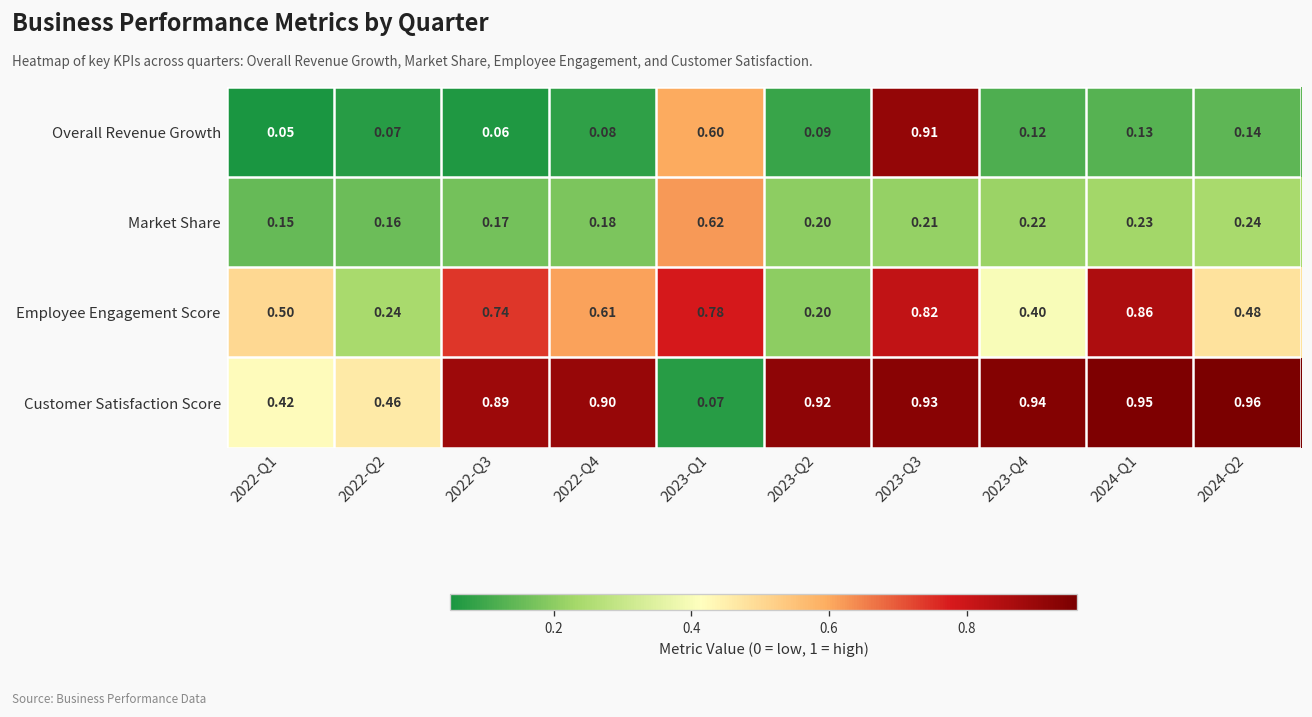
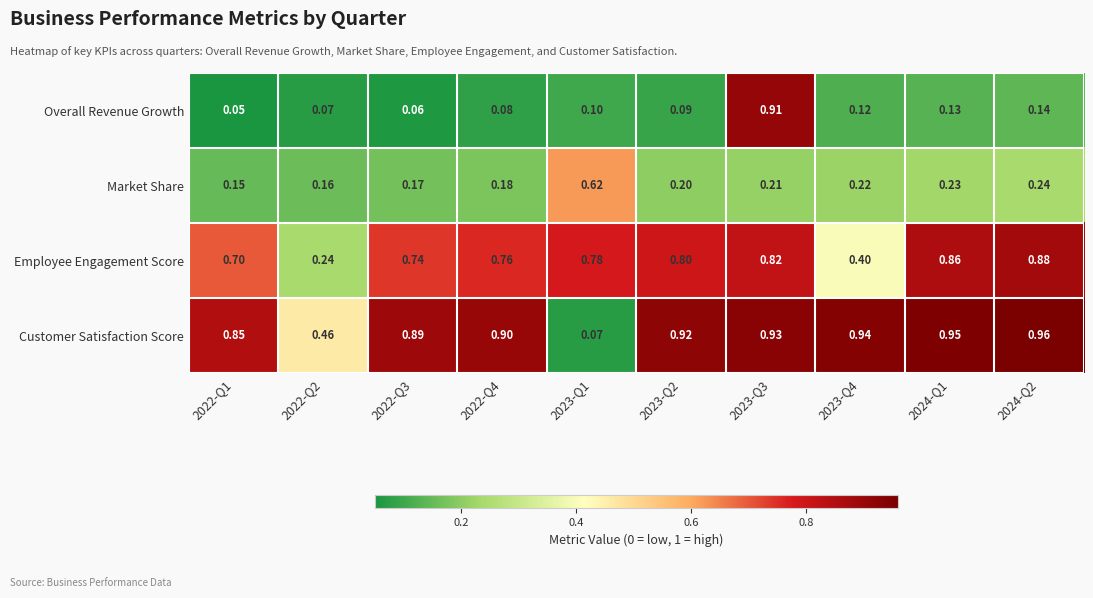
  {
    "Overall Revenue Growth": {
      "2022-Q1": 0.05,
      "2022-Q2": 0.07,
      "2022-Q3": 0.06,
      "2022-Q4": 0.08,
-     "2023-Q1": 0.60,
+     "2023-Q1": 0.10,
      "2023-Q2": 0.09,
      "2023-Q3": 0.91,
      "2023-Q4": 0.12,
      "2024-Q1": 0.13,
      "2024-Q2": 0.14
    },
    "Market Share": {
      "2022-Q1": 0.15,
      "2022-Q2": 0.16,
      "2022-Q3": 0.17,
      "2022-Q4": 0.18,
      "2023-Q1": 0.62,
      "2023-Q2": 0.20,
      "2023-Q3": 0.21,
      "2023-Q4": 0.22,
      "2024-Q1": 0.23,
      "2024-Q2": 0.24
    },
    "Employee Engagement Score": {
-     "2022-Q1": 0.50,
+     "2022-Q1": 0.70,
      "2022-Q2": 0.24,
      "2022-Q3": 0.74,
-     "2022-Q4": 0.61,
+     "2022-Q4": 0.76,
      "2023-Q1": 0.78,
-     "2023-Q2": 0.20,
+     "2023-Q2": 0.80,
      "2023-Q3": 0.82,
      "2023-Q4": 0.40,
      "2024-Q1": 0.86,
-     "2024-Q2": 0.48
+     "2024-Q2": 0.88
    },
    "Customer Satisfaction Score": {
-     "2022-Q1": 0.42,
+     "2022-Q1": 0.85,
      "2022-Q2": 0.46,
      "2022-Q3": 0.89,
      "2022-Q4": 0.90,
      "2023-Q1": 0.07,
      "2023-Q2": 0.92,
      "2023-Q3": 0.93,
      "2023-Q4": 0.94,
      "2024-Q1": 0.95,
      "2024-Q2": 0.96
    }
  }
